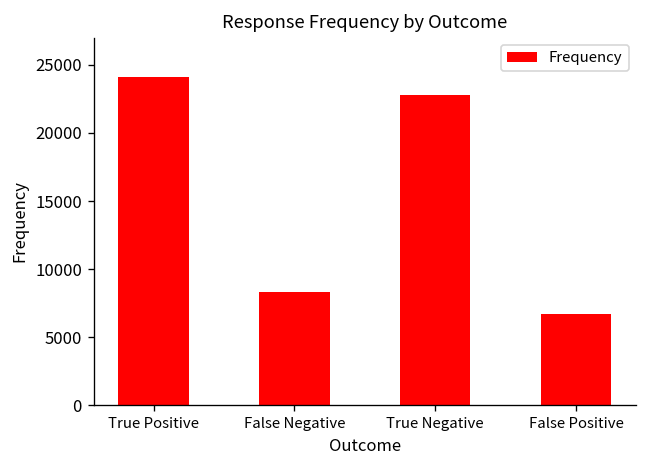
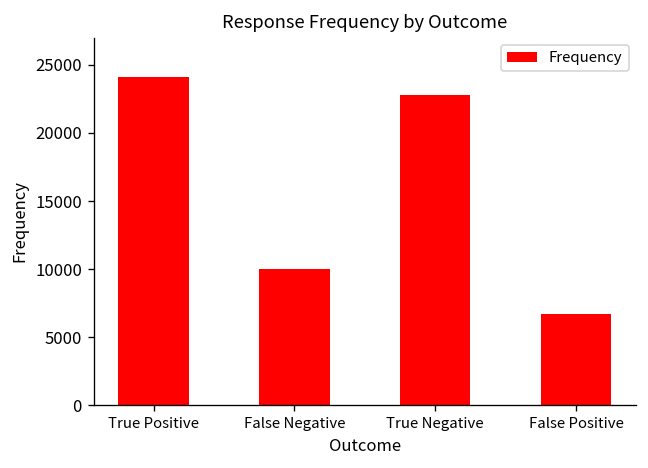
  {
    "True Positive": 24100,
-   "False Negative": 8300,
+   "False Negative": 10000,
    "True Negative": 22800,
    "False Positive": 6700
  }
